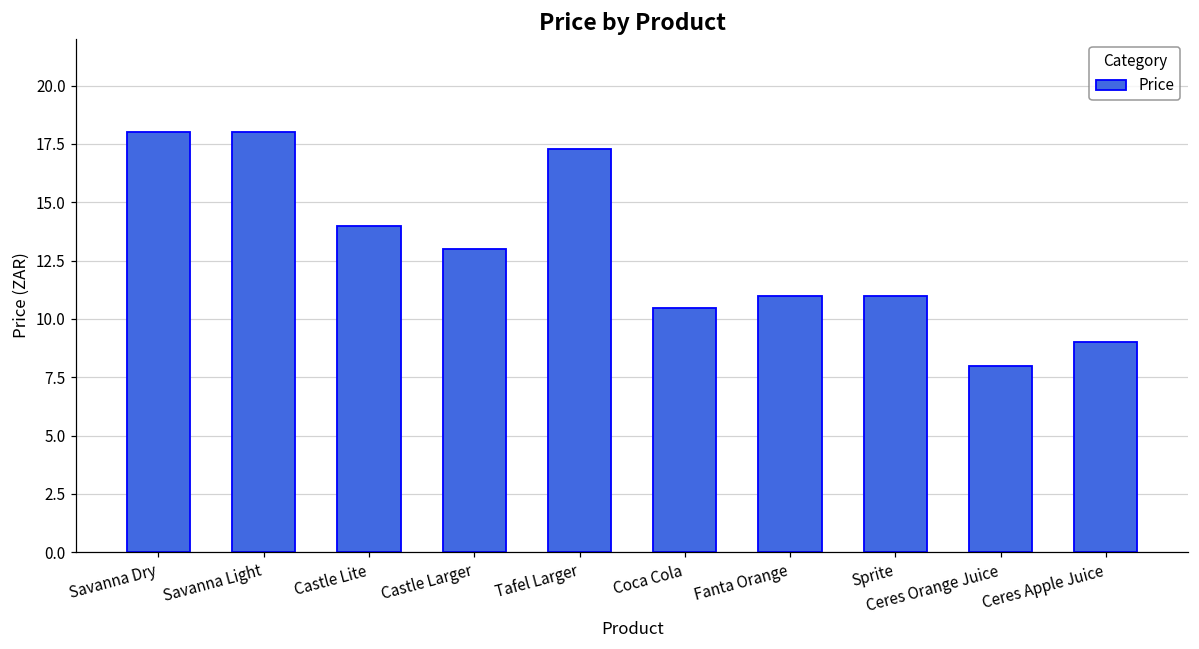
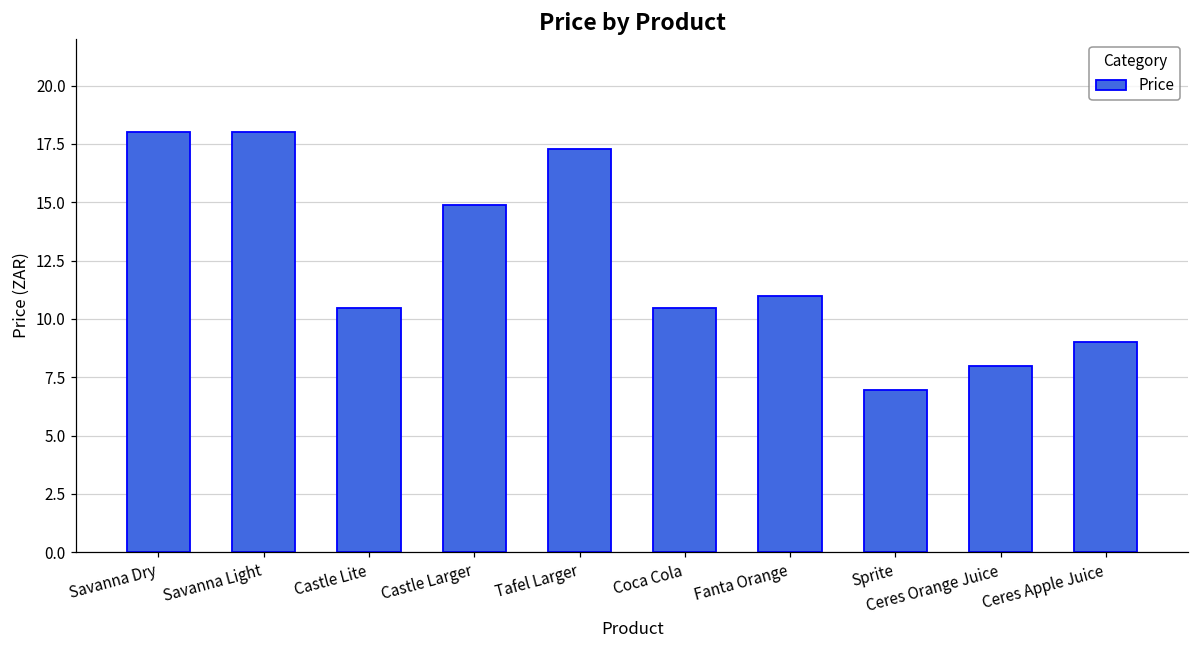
  {
    "Savanna Dry": 18.0,
    "Savanna Light": 18.0,
-   "Castle Lite": 14.0,
-   "Castle Larger": 13.0,
+   "Castle Lite": 10.5,
+   "Castle Larger": 14.9,
    "Tafel Larger": 17.3,
    "Coca Cola": 10.5,
    "Fanta Orange": 11.0,
-   "Sprite": 11.0,
+   "Sprite": 7.0,
    "Ceres Orange Juice": 8.0,
    "Ceres Apple Juice": 9.0
  }
